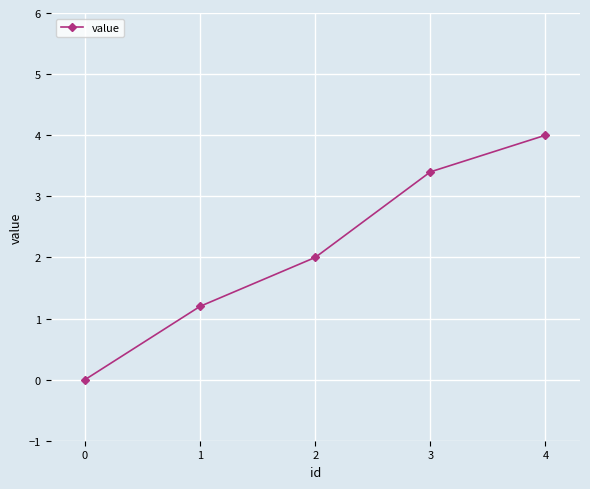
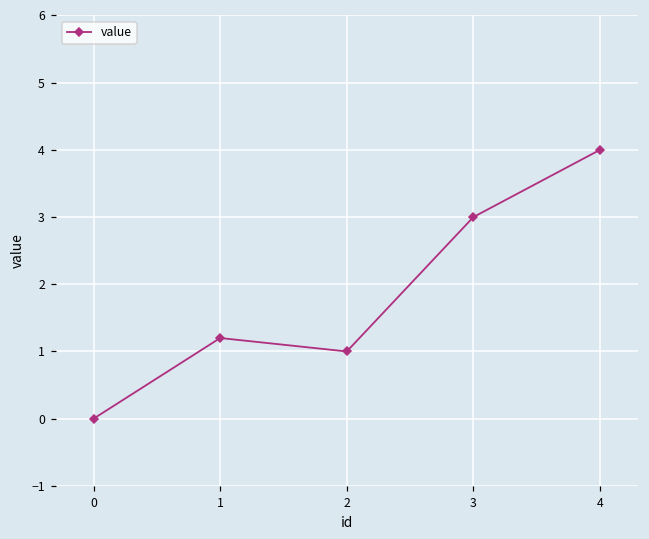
  {
    "0": 0.0,
    "1": 1.2,
-   "2": 2,
-   "3": 3.4,
+   "2": 1,
+   "3": 3.0,
    "4": 4.0
  }
